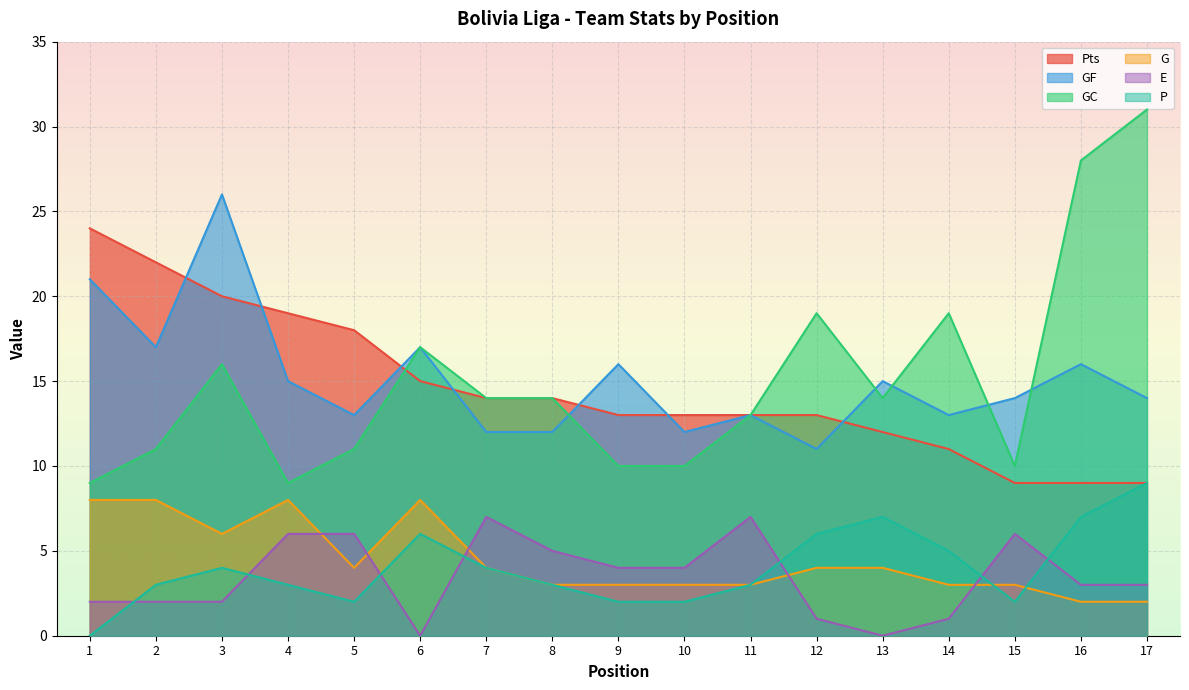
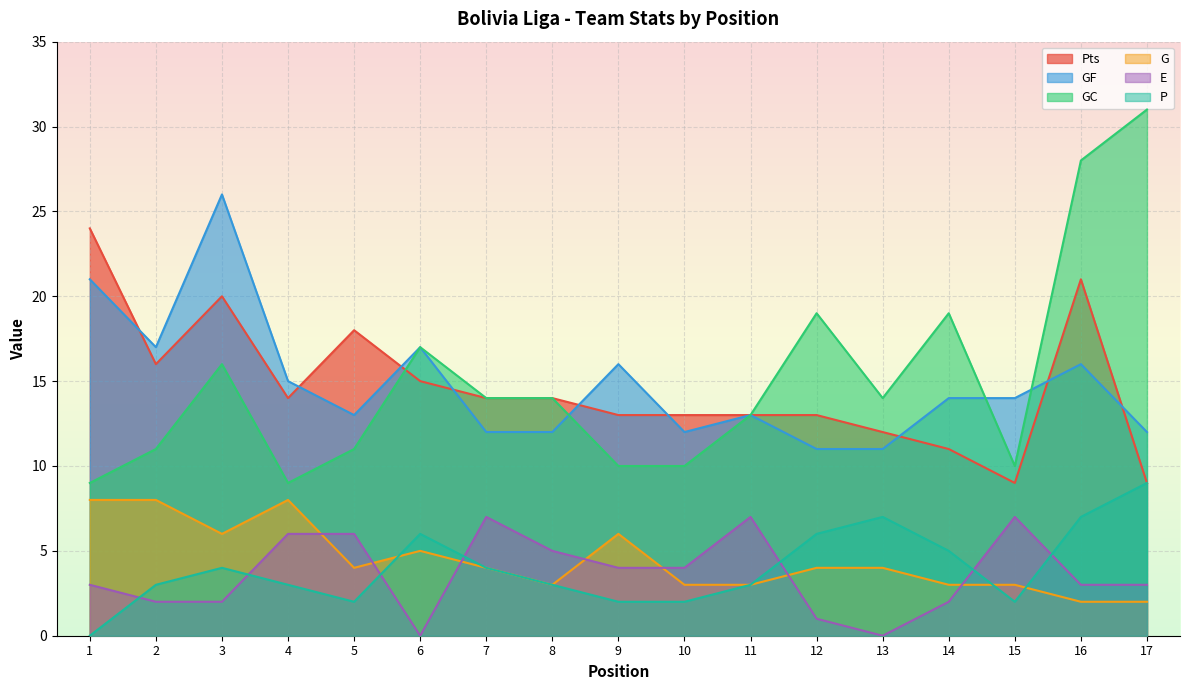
  {
    "Pts": {
      "1": 24,
-     "2": 22,
+     "2": 16,
      "3": 20,
-     "4": 19,
+     "4": 14,
      "5": 18,
      "6": 15,
      "9": 13,
      "10": 13,
      "12": 13,
      "13": 12,
      "14": 11,
      "15": 9,
-     "16": 9
+     "16": 21
    },
    "GF": {
      "1": 21,
      "2": 17,
      "3": 26,
      "4": 15,
      "5": 13,
      "7": 12,
      "8": 12,
      "9": 16,
      "10": 12,
      "12": 11,
-     "13": 15,
-     "14": 13,
+     "13": 11,
+     "14": 14,
      "15": 14,
      "16": 16,
-     "17": 14
+     "17": 12
    },
    "G": {
      "1": 8,
      "2": 8,
      "3": 6,
      "4": 8,
      "5": 4,
-     "6": 8,
-     "9": 3,
+     "6": 5,
+     "9": 6,
      "10": 3,
      "12": 4,
      "13": 4,
      "14": 3,
      "15": 3,
      "16": 2,
      "17": 2
    },
    "E": {
-     "1": 2,
+     "1": 3,
      "2": 2,
      "3": 2,
      "4": 6,
      "5": 6,
      "6": 0,
      "7": 7,
      "8": 5,
      "9": 4,
      "10": 4,
      "11": 7,
      "12": 1,
      "13": 0,
-     "14": 1,
-     "15": 6,
+     "14": 2,
+     "15": 7,
      "16": 3,
      "17": 3
    }
  }
